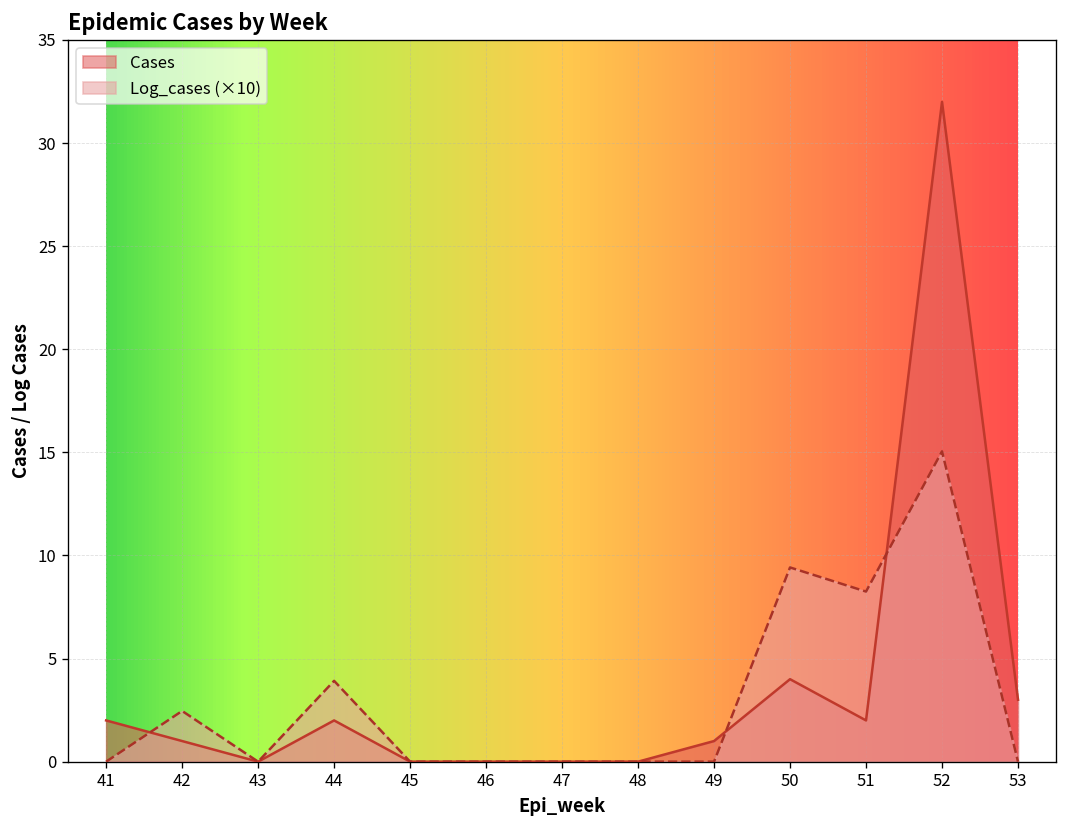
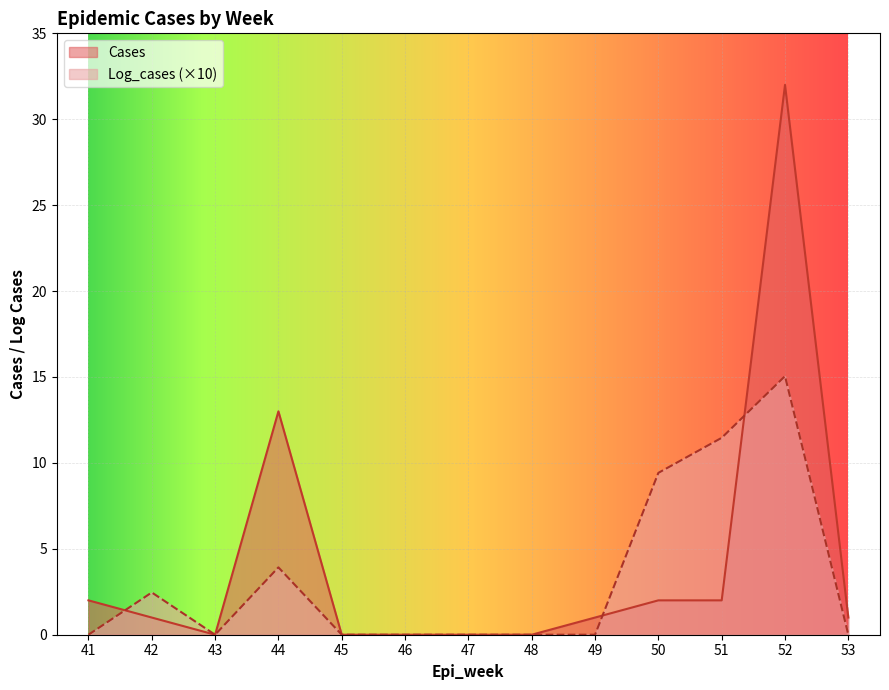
  {
    "Cases": {
      "41": 2,
      "42": 1,
-     "44": 2,
+     "44": 13,
      "49": 1,
-     "50": 4,
+     "50": 2,
      "51": 2,
      "52": 32,
-     "53": 3
+     "53": 1
    },
    "Log_cases (×10)": {
      "41": 0.0,
      "42": 2.5,
      "44": 3.9,
      "49": 0.0,
      "50": 9.4,
-     "51": 8.3,
+     "51": 11.5,
      "52": 15.0,
      "53": 0.0
    }
  }
